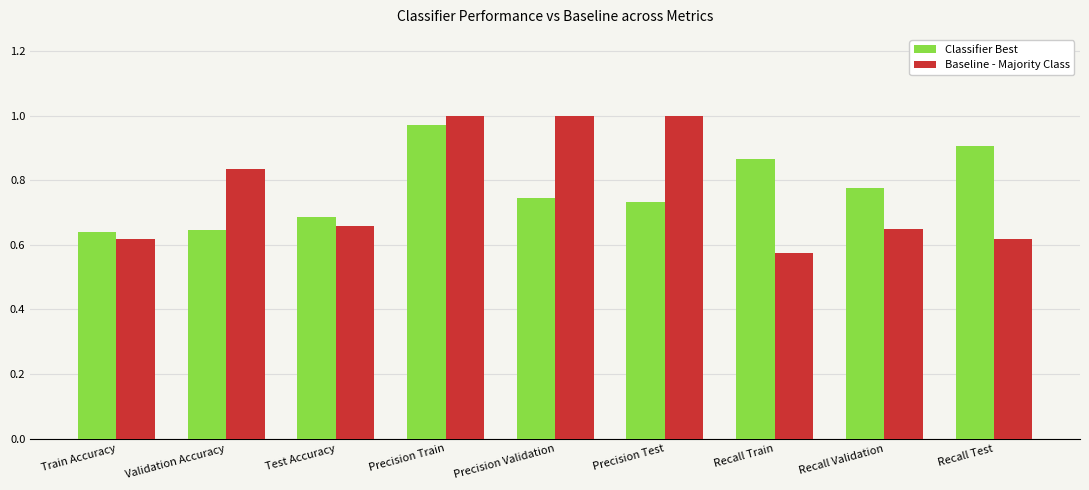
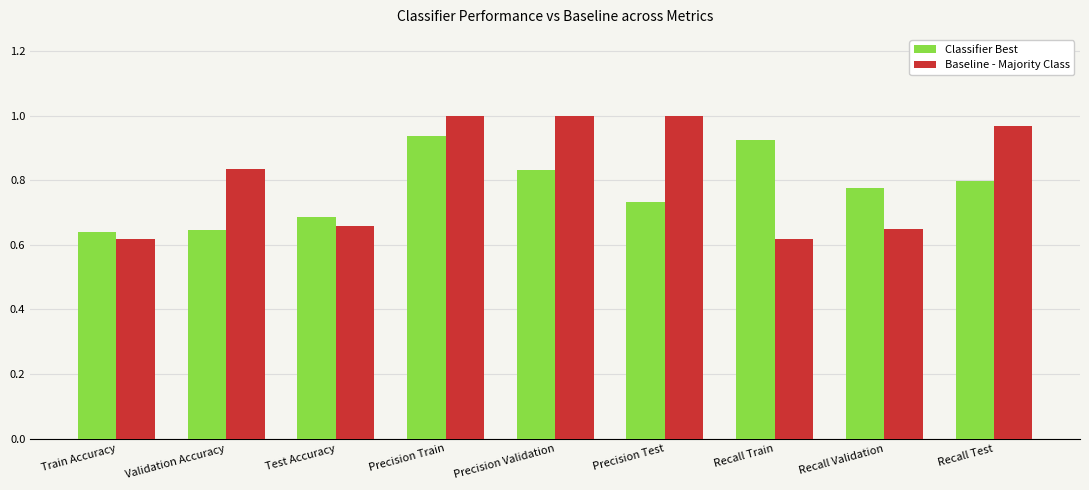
  {
    "Classifier Best": {
      "Train Accuracy": 0.64,
      "Validation Accuracy": 0.65,
      "Test Accuracy": 0.69,
-     "Precision Train": 0.97,
-     "Precision Validation": 0.75,
+     "Precision Train": 0.94,
+     "Precision Validation": 0.83,
      "Precision Test": 0.73,
-     "Recall Train": 0.87,
+     "Recall Train": 0.93,
      "Recall Validation": 0.78,
-     "Recall Test": 0.91
+     "Recall Test": 0.80
    },
    "Baseline - Majority Class": {
      "Train Accuracy": 0.62,
      "Validation Accuracy": 0.83,
      "Test Accuracy": 0.66,
      "Precision Train": 1.00,
      "Precision Validation": 1.00,
      "Precision Test": 1.00,
-     "Recall Train": 0.57,
+     "Recall Train": 0.62,
      "Recall Validation": 0.65,
-     "Recall Test": 0.62
+     "Recall Test": 0.97
    }
  }
